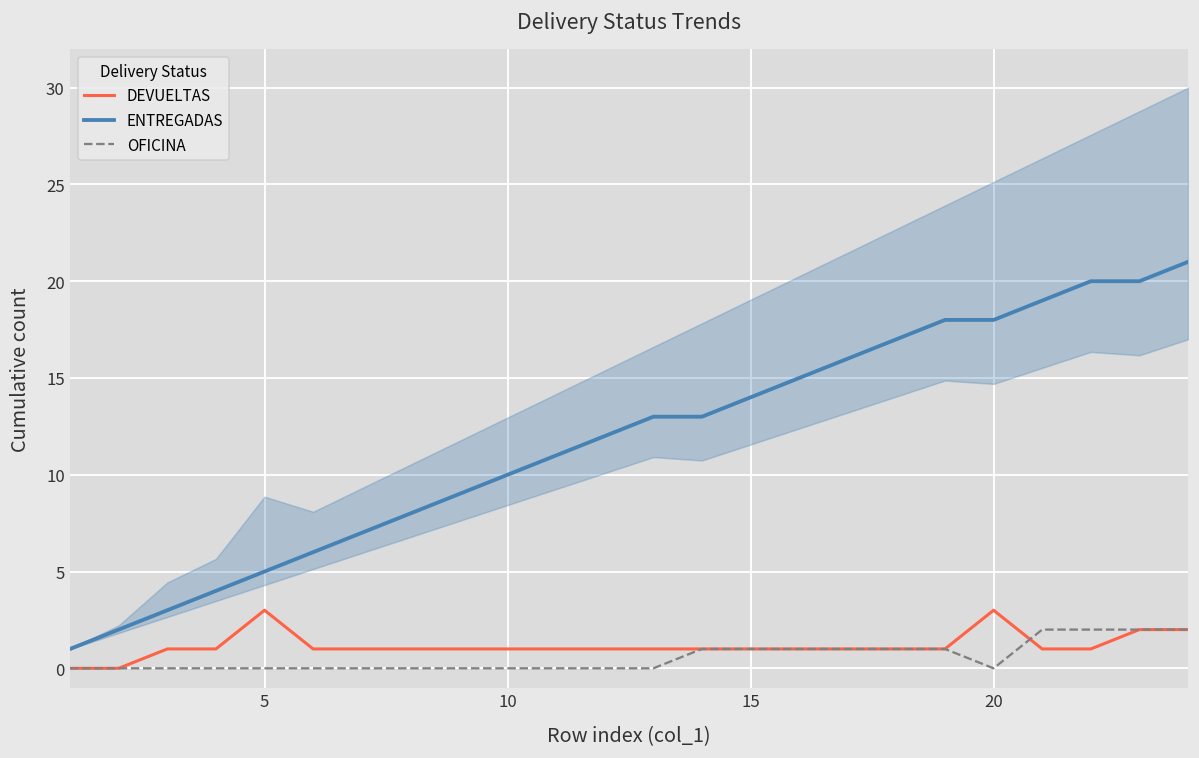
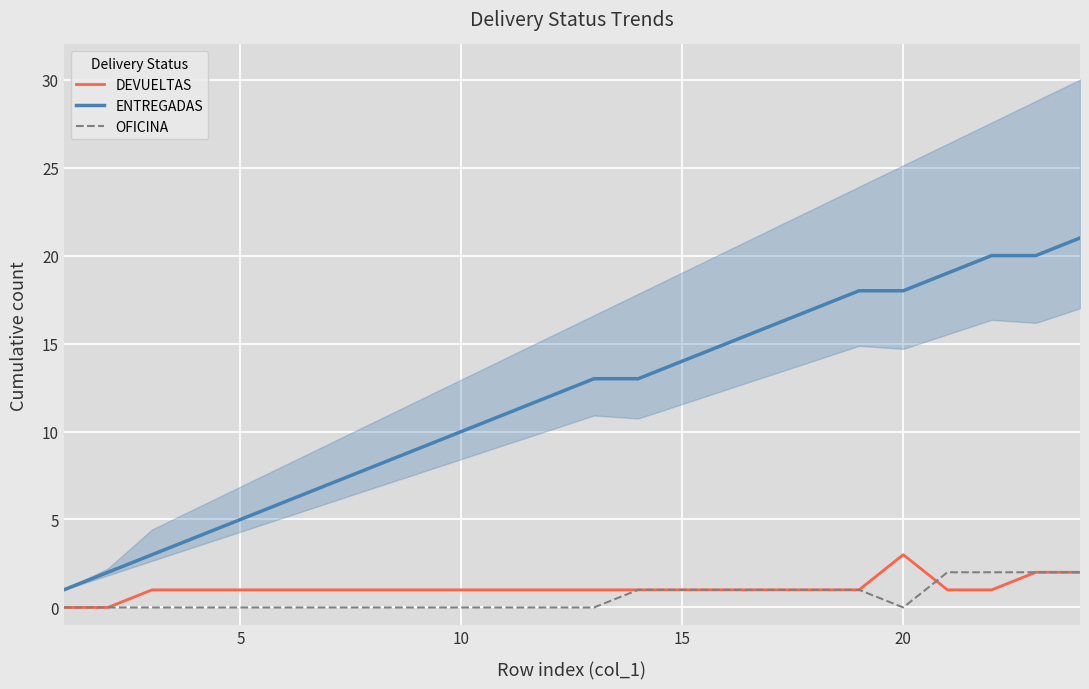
  {
    "DEVUELTAS": {
-     "5": 3,
+     "5": 1,
      "10": 1,
      "20": 3
    },
    "OFICINA": {
      "5": 0,
      "10": 0,
      "20": 0
    }
  }
